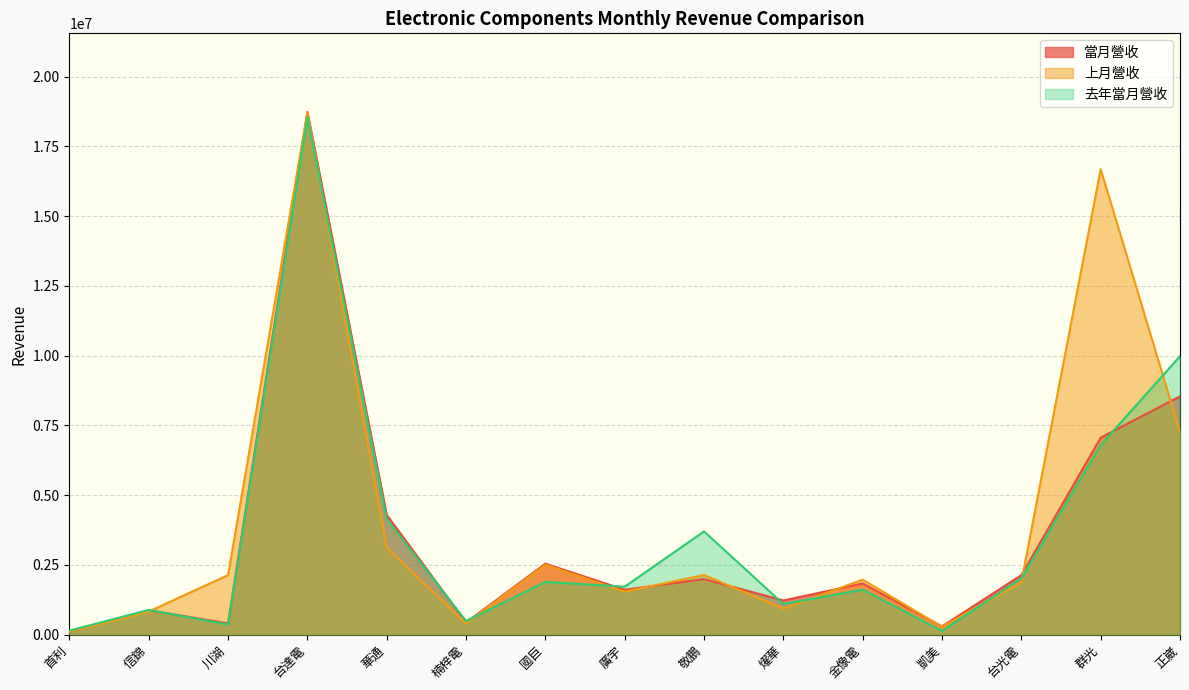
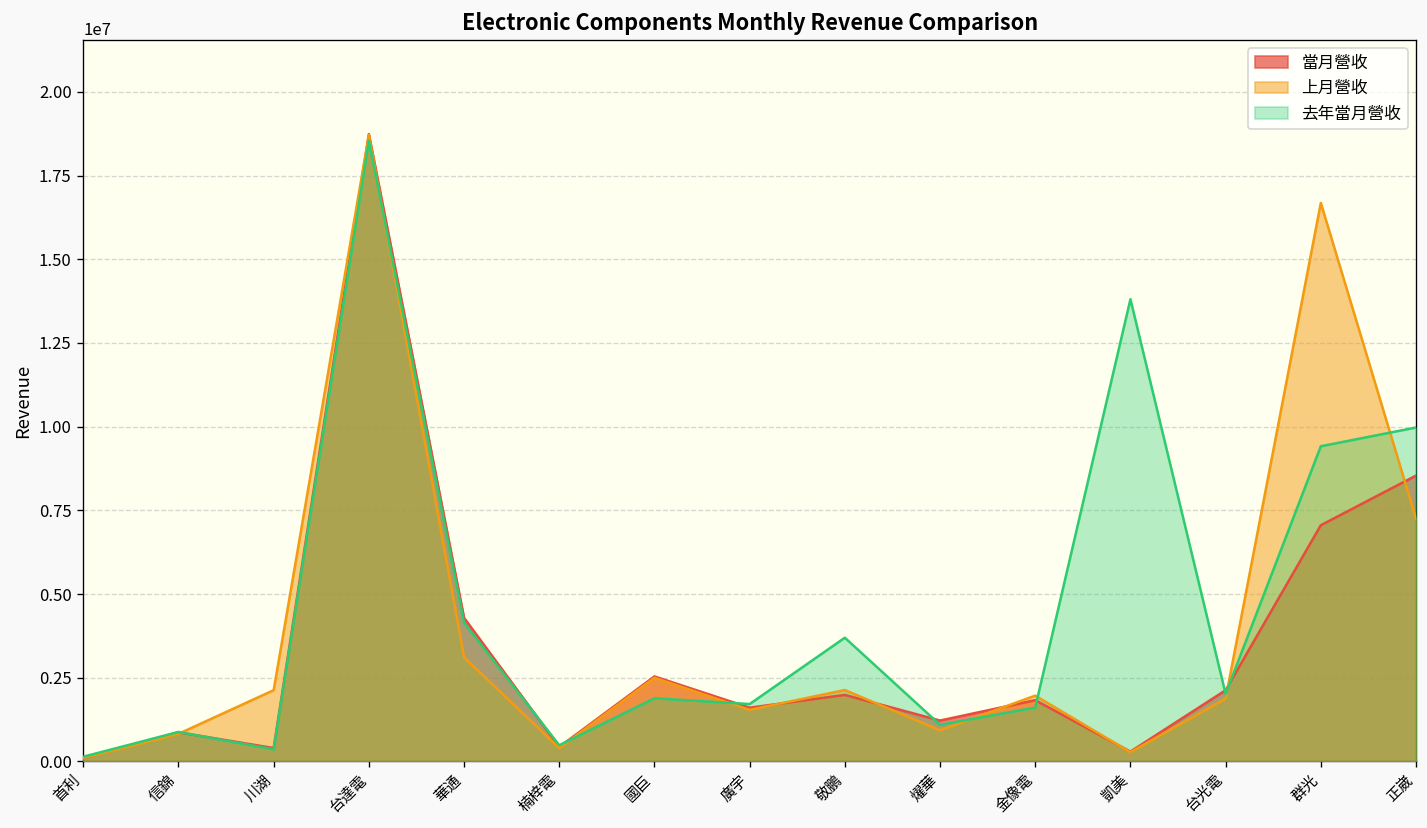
  {
    "當月營收": {
      "華通": 4300000,
      "敬鵬": 2000000,
      "燿華": 1200000,
      "金像電": 1800000,
      "台光電": 2100000,
      "群光": 7100000,
      "正崴": 8500000
    },
    "上月營收": {
      "川湖": 2100000,
      "華通": 3100000,
      "敬鵬": 2100000,
      "燿華": 900000,
      "金像電": 2000000,
      "台光電": 1900000,
      "群光": 16700000,
      "正崴": 7300000
    },
    "去年當月營收": {
      "台達電": 18500000,
      "華通": 4100000,
      "國巨": 1900000,
      "廣宇": 1700000,
      "敬鵬": 3700000,
      "燿華": 1100000,
      "金像電": 1600000,
-     "凱美": 100000,
+     "凱美": 13800000,
      "台光電": 2000000,
-     "群光": 6800000,
+     "群光": 9400000,
      "正崴": 10000000
    }
  }
